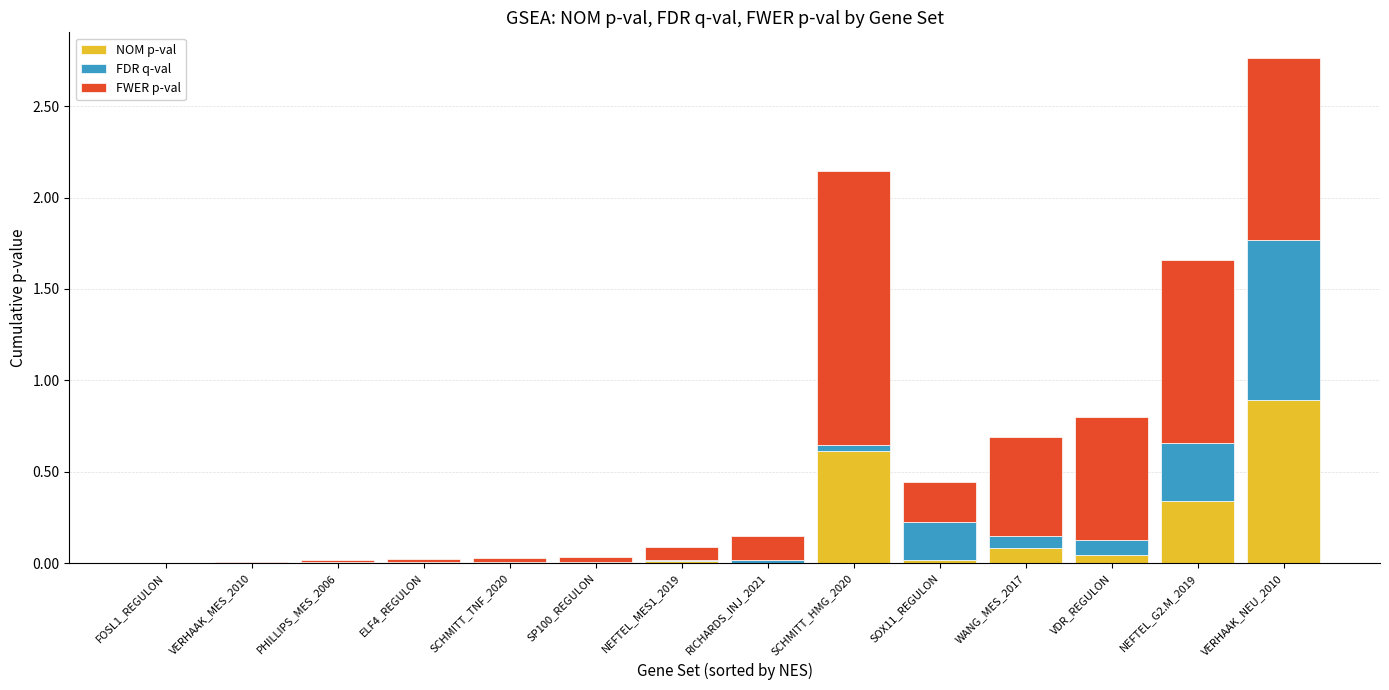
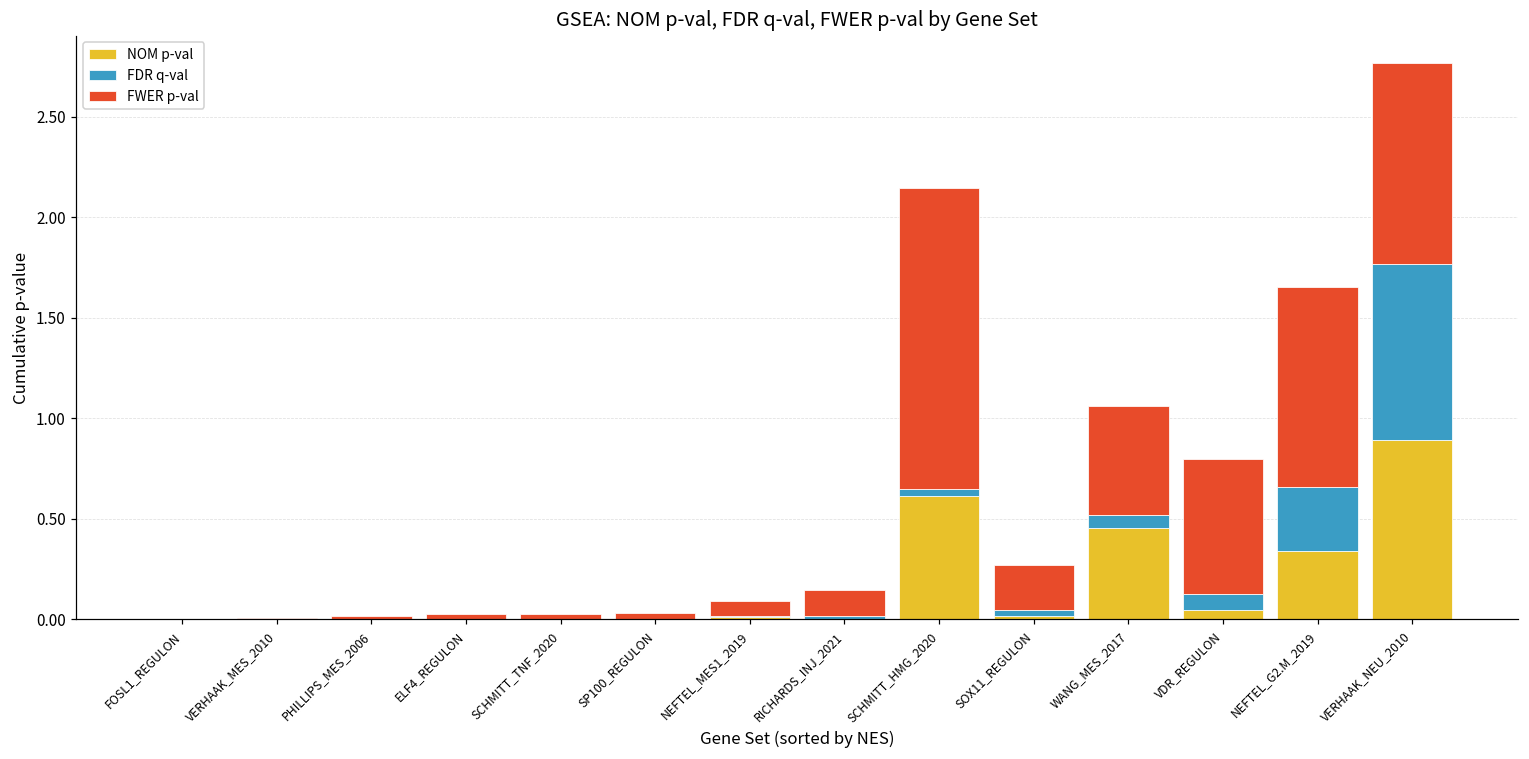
  {
    "NOM p-val": {
      "FOSL1_REGULON": 0.00,
      "VERHAAK_MES_2010": 0.00,
      "PHILLIPS_MES_2006": 0.00,
      "ELF4_REGULON": 0.00,
      "SCHMITT_TNF_2020": 0.00,
      "SP100_REGULON": 0.00,
      "RICHARDS_INJ_2021": 0.00,
      "SCHMITT_HMG_2020": 0.61,
      "SOX11_REGULON": 0.02,
-     "WANG_MES_2017": 0.08,
+     "WANG_MES_2017": 0.45,
      "VDR_REGULON": 0.04,
      "NEFTEL_G2.M_2019": 0.34,
      "VERHAAK_NEU_2010": 0.89
    },
    "FDR q-val": {
      "FOSL1_REGULON": 0.00,
      "RICHARDS_INJ_2021": 0.02,
      "SCHMITT_HMG_2020": 0.03,
-     "SOX11_REGULON": 0.21,
+     "SOX11_REGULON": 0.03,
      "WANG_MES_2017": 0.06,
      "VDR_REGULON": 0.08,
      "NEFTEL_G2.M_2019": 0.32,
      "VERHAAK_NEU_2010": 0.88
    },
    "FWER p-val": {
      "FOSL1_REGULON": 0.00,
      "PHILLIPS_MES_2006": 0.01,
      "ELF4_REGULON": 0.02,
      "SCHMITT_TNF_2020": 0.02,
      "SP100_REGULON": 0.03,
      "NEFTEL_MES1_2019": 0.07,
      "RICHARDS_INJ_2021": 0.13,
      "SCHMITT_HMG_2020": 1.50,
      "SOX11_REGULON": 0.22,
      "WANG_MES_2017": 0.54,
      "VDR_REGULON": 0.67,
      "NEFTEL_G2.M_2019": 1.00,
      "VERHAAK_NEU_2010": 1.00
    }
  }
